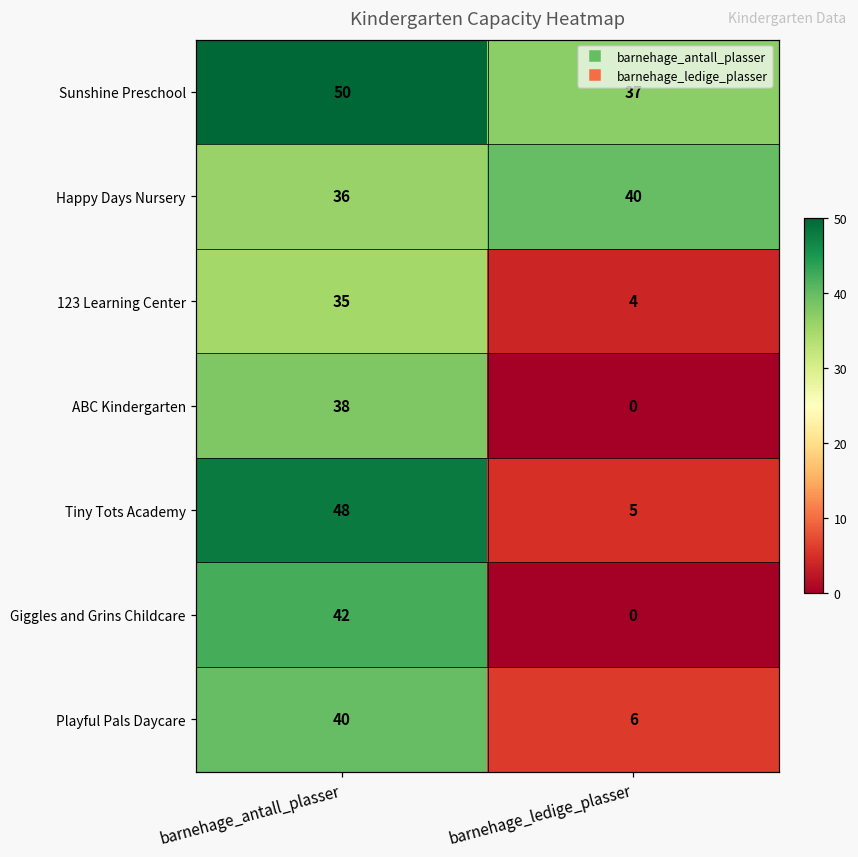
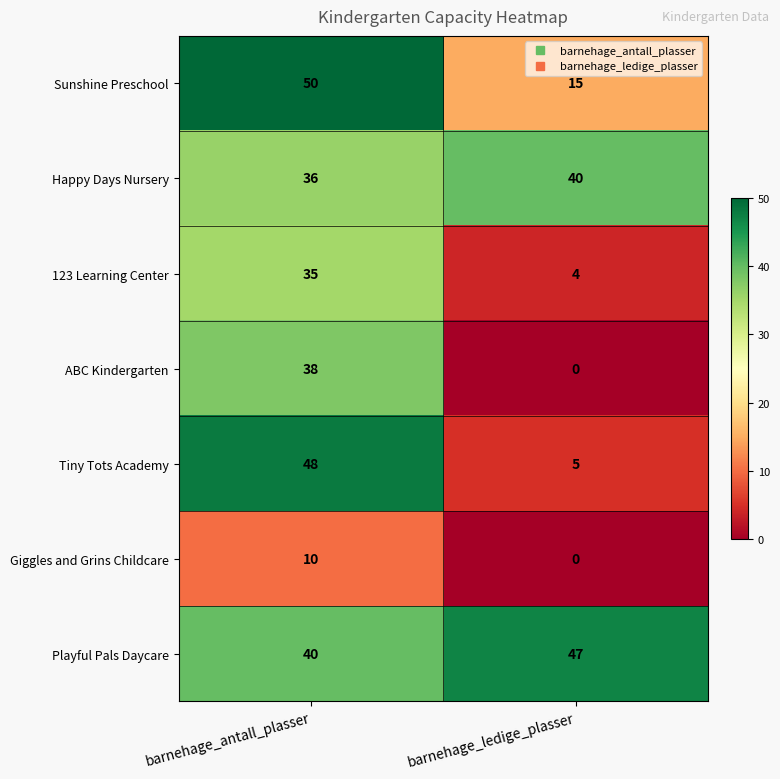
  {
    "Sunshine Preschool": {
      "barnehage_antall_plasser": 50,
-     "barnehage_ledige_plasser": 37
+     "barnehage_ledige_plasser": 15
    },
    "Happy Days Nursery": {
      "barnehage_antall_plasser": 36,
      "barnehage_ledige_plasser": 40
    },
    "123 Learning Center": {
      "barnehage_antall_plasser": 35,
      "barnehage_ledige_plasser": 4
    },
    "ABC Kindergarten": {
      "barnehage_antall_plasser": 38,
      "barnehage_ledige_plasser": 0
    },
    "Tiny Tots Academy": {
      "barnehage_antall_plasser": 48,
      "barnehage_ledige_plasser": 5
    },
    "Giggles and Grins Childcare": {
-     "barnehage_antall_plasser": 42,
+     "barnehage_antall_plasser": 10,
      "barnehage_ledige_plasser": 0
    },
    "Playful Pals Daycare": {
      "barnehage_antall_plasser": 40,
-     "barnehage_ledige_plasser": 6
+     "barnehage_ledige_plasser": 47
    }
  }
